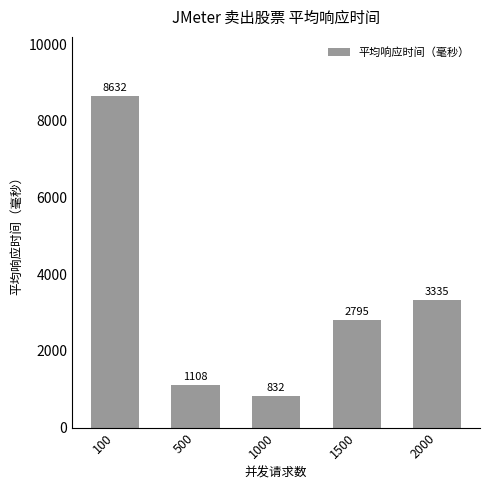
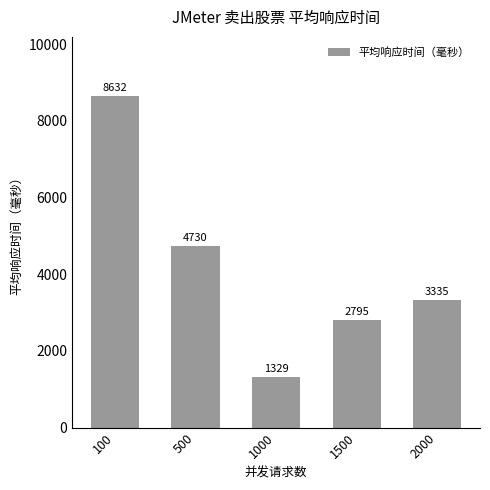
  {
    "100": 8632,
-   "500": 1108,
-   "1000": 832,
+   "500": 4730,
+   "1000": 1329,
    "1500": 2795,
    "2000": 3335
  }
